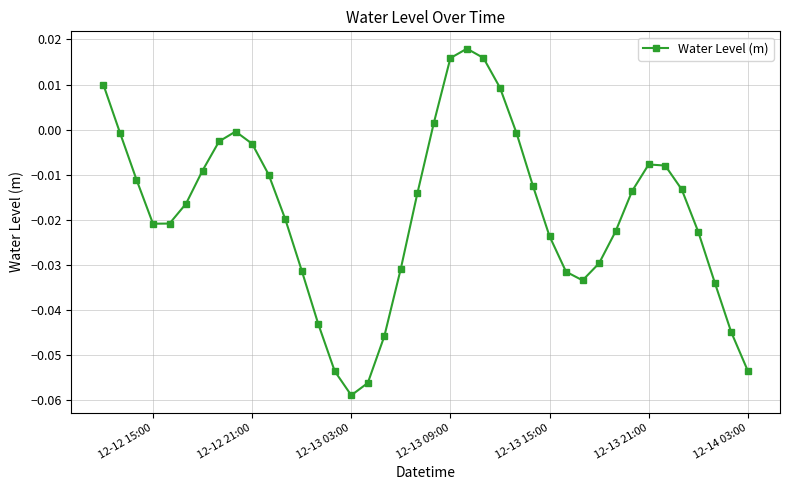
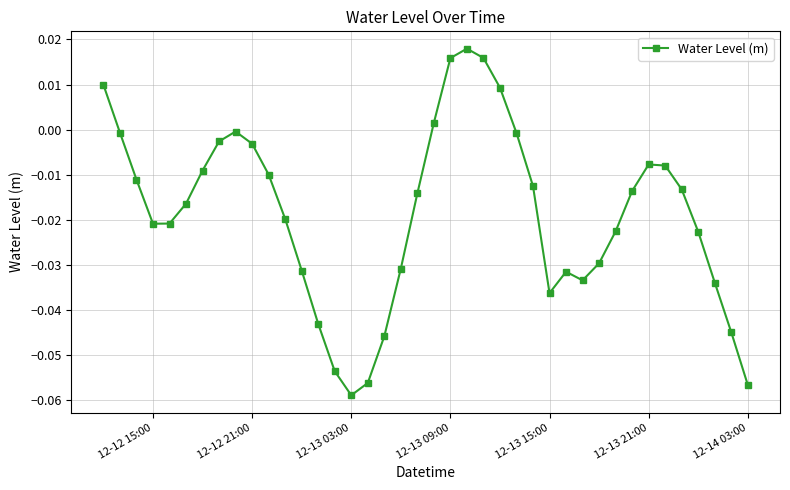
  {
    "12-12 15:00": -0.021,
    "12-12 21:00": -0.003,
    "12-13 03:00": -0.059,
    "12-13 09:00": 0.016,
-   "12-13 15:00": -0.024,
+   "12-13 15:00": -0.036,
    "12-13 21:00": -0.008,
-   "12-14 03:00": -0.053
+   "12-14 03:00": -0.057
  }
